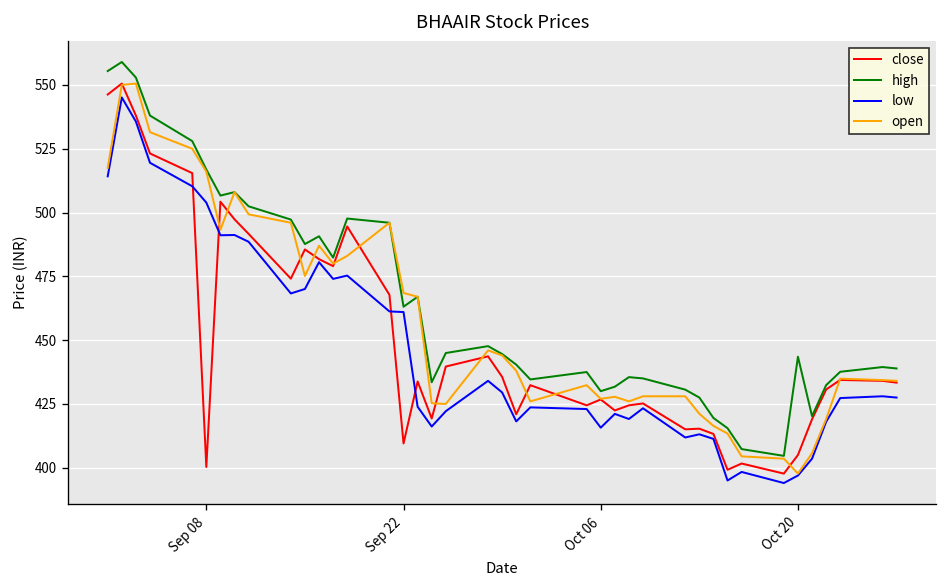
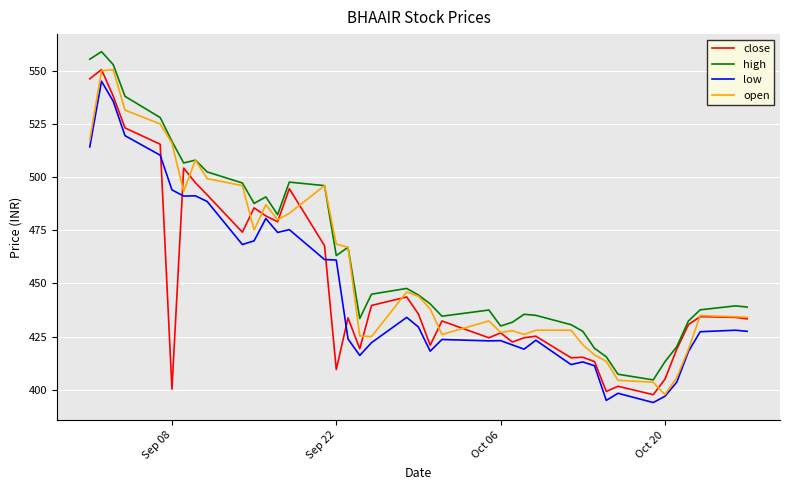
  {
    "close": {
      "Sep 08": 400,
      "Sep 22": 410,
      "Oct 20": 405
    },
    "high": {
      "Sep 22": 463,
      "Oct 06": 430,
-     "Oct 20": 444
+     "Oct 20": 413
    },
    "low": {
-     "Sep 08": 504,
+     "Sep 08": 494,
      "Sep 22": 461,
-     "Oct 06": 416
+     "Oct 06": 423
    },
    "open": {
      "Sep 22": 469
    }
  }
